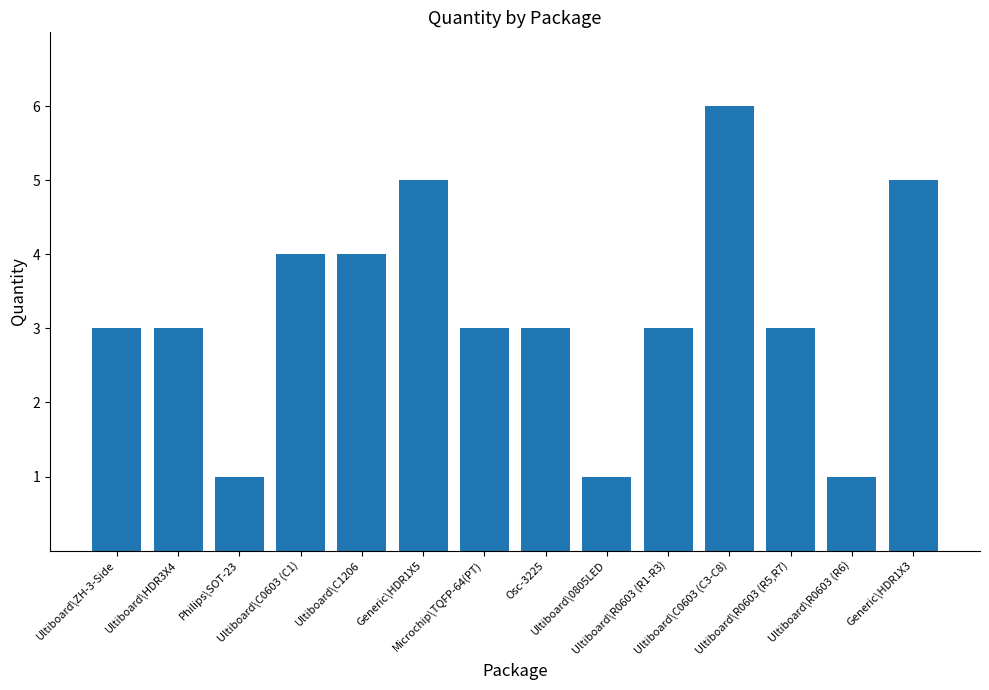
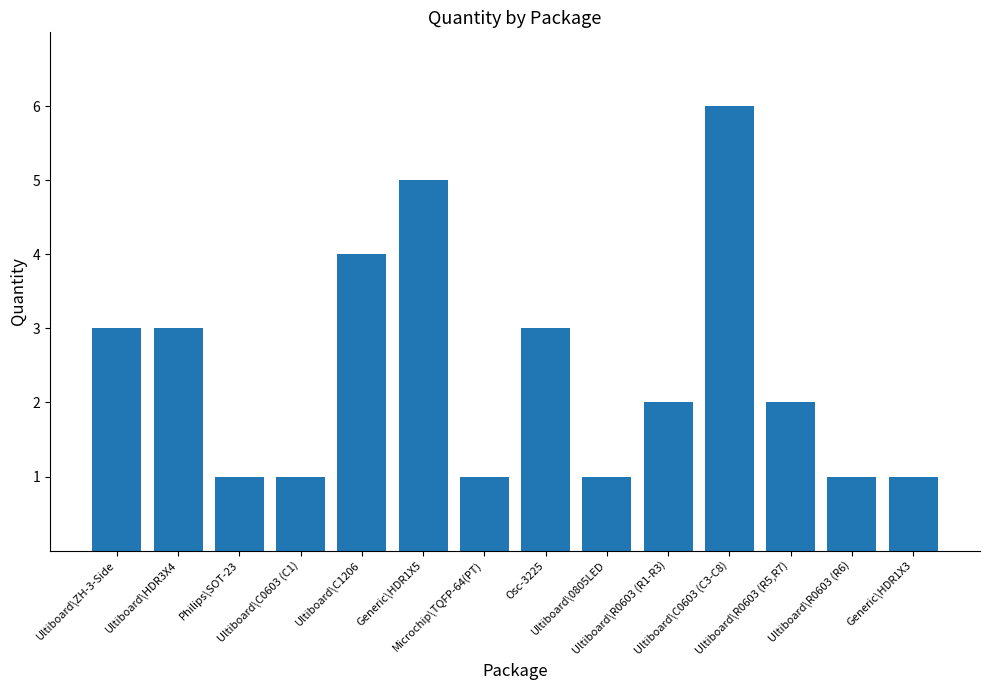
  {
    "Ultiboard\\ZH-3-Side": 3,
    "Ultiboard\\HDR3X4": 3,
    "Philips\\SOT-23": 1,
-   "Ultiboard\\C0603 (C1)": 4,
+   "Ultiboard\\C0603 (C1)": 1,
    "Ultiboard\\C1206": 4,
    "Generic\\HDR1X5": 5,
-   "Microchip\\TQFP-64(PT)": 3,
+   "Microchip\\TQFP-64(PT)": 1,
    "Osc-3225": 3,
    "Ultiboard\\0805LED": 1,
-   "Ultiboard\\R0603 (R1-R3)": 3,
+   "Ultiboard\\R0603 (R1-R3)": 2,
    "Ultiboard\\C0603 (C3-C8)": 6,
-   "Ultiboard\\R0603 (R5,R7)": 3,
+   "Ultiboard\\R0603 (R5,R7)": 2,
    "Ultiboard\\R0603 (R6)": 1,
-   "Generic\\HDR1X3": 5
+   "Generic\\HDR1X3": 1
  }
